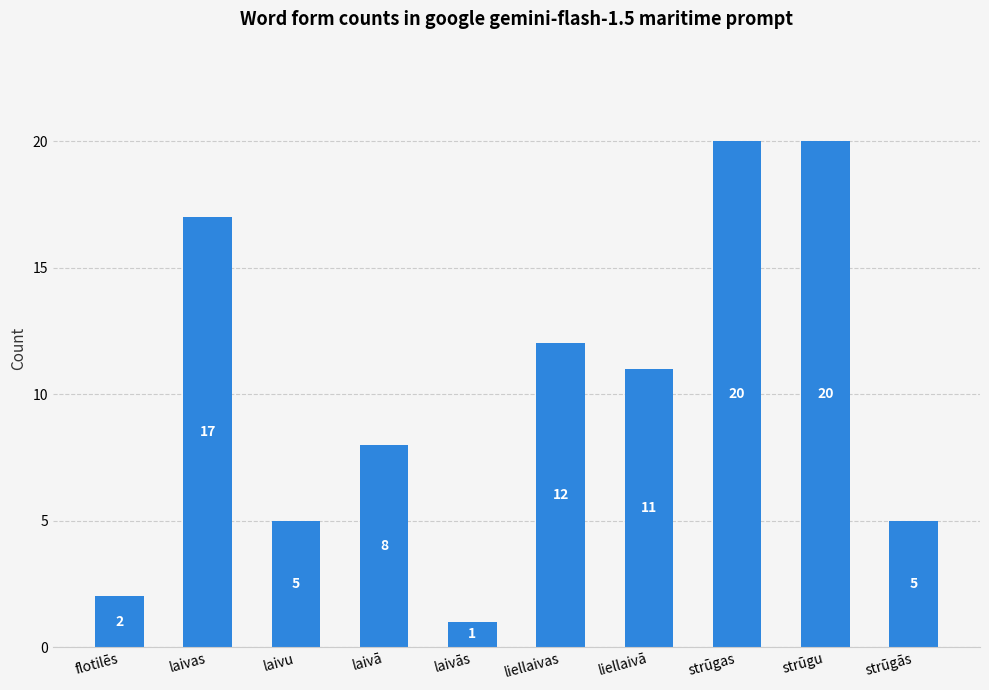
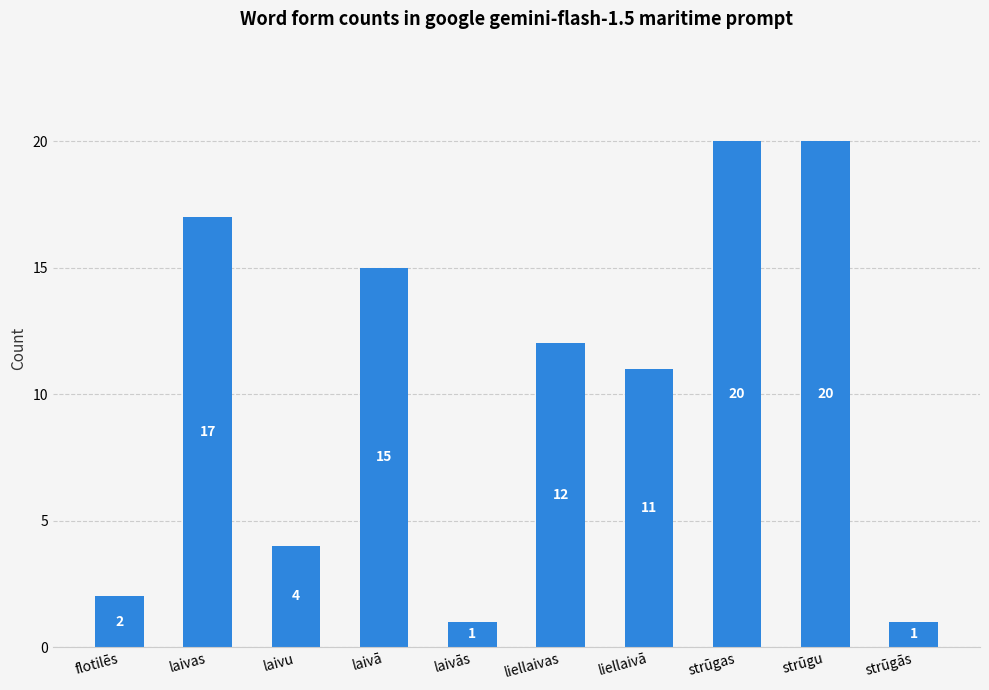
  {
    "flotilēs": 2,
    "laivas": 17,
-   "laivu": 5,
-   "laivā": 8,
+   "laivu": 4,
+   "laivā": 15,
    "laivās": 1,
    "liellaivas": 12,
    "liellaivā": 11,
    "strūgas": 20,
    "strūgu": 20,
-   "strūgās": 5
+   "strūgās": 1
  }
